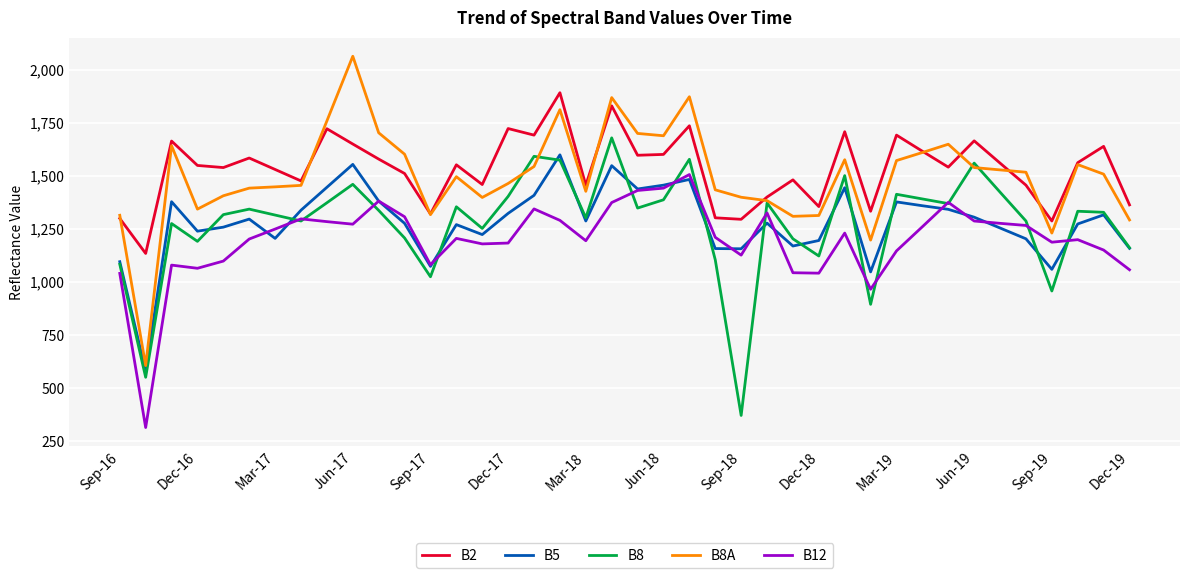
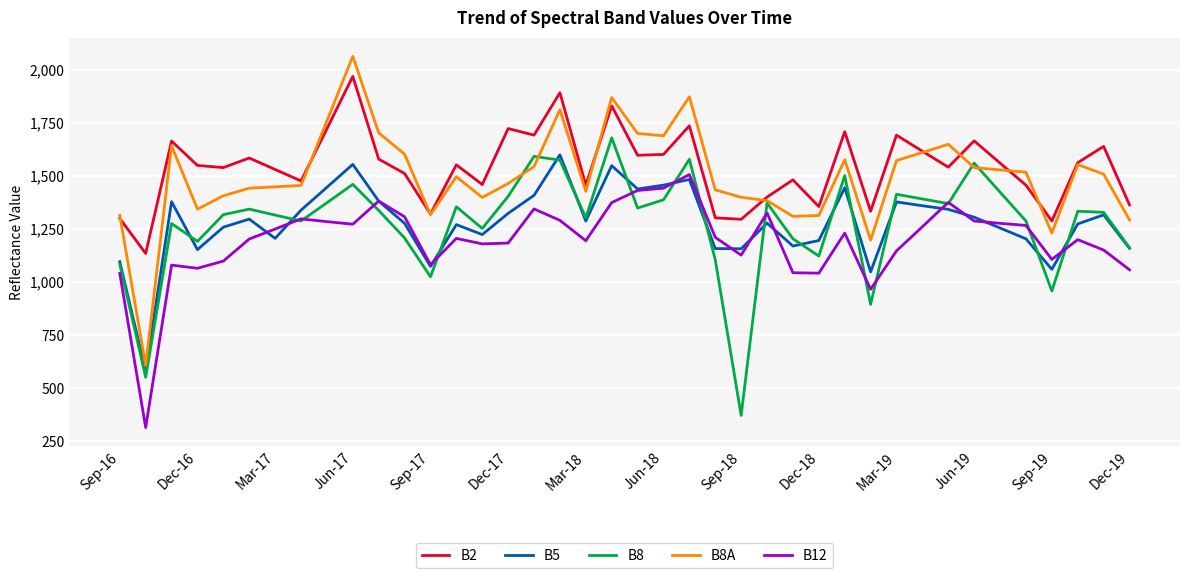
  {
    "B2": {
      "Sep-16": "1,300",
      "Dec-16": "1,550",
      "Mar-17": "1,530",
-     "Jun-17": "1,650",
+     "Jun-17": "1,970",
      "Dec-17": "1,720",
      "Mar-18": "1,460",
      "Jun-18": "1,600",
      "Sep-18": "1,300",
      "Dec-18": "1,360",
      "Mar-19": "1,690",
      "Jun-19": "1,670",
      "Sep-19": "1,290",
      "Dec-19": "1,360"
    },
    "B5": {
      "Sep-16": "1,100",
-     "Dec-16": "1,240",
+     "Dec-16": "1,150",
      "Mar-17": "1,210",
      "Jun-17": "1,560",
      "Dec-17": "1,320",
      "Mar-18": "1,290",
      "Jun-18": "1,460",
      "Sep-18": "1,160",
      "Dec-18": "1,200",
      "Mar-19": "1,380",
      "Jun-19": "1,310",
      "Sep-19": "1,060"
    },
    "B8": {
      "Sep-16": "1,080",
      "Dec-16": "1,190",
      "Mar-17": "1,320",
      "Jun-17": "1,460",
      "Sep-17": "1,030",
      "Dec-17": "1,400",
      "Mar-18": "1,300",
      "Jun-18": "1,390",
      "Sep-18": "370",
      "Dec-18": "1,120",
      "Mar-19": "1,410",
      "Jun-19": "1,560",
      "Sep-19": "960"
    },
    "B8A": {
      "Sep-16": "1,320",
      "Dec-16": "1,340",
      "Mar-17": "1,450",
      "Jun-17": "2,070",
      "Dec-17": "1,470",
      "Mar-18": "1,430",
      "Jun-18": "1,690",
      "Sep-18": "1,400",
      "Dec-18": "1,310",
      "Mar-19": "1,570",
      "Jun-19": "1,540",
      "Sep-19": "1,230",
      "Dec-19": "1,290"
    },
    "B12": {
      "Sep-16": "1,040",
      "Dec-16": "1,070",
      "Mar-17": "1,250",
      "Jun-17": "1,270",
      "Dec-17": "1,180",
      "Mar-18": "1,200",
      "Jun-18": "1,440",
      "Sep-18": "1,130",
      "Dec-18": "1,040",
      "Mar-19": "1,150",
      "Jun-19": "1,290",
-     "Sep-19": "1,190",
+     "Sep-19": "1,110",
      "Dec-19": "1,060"
    }
  }
